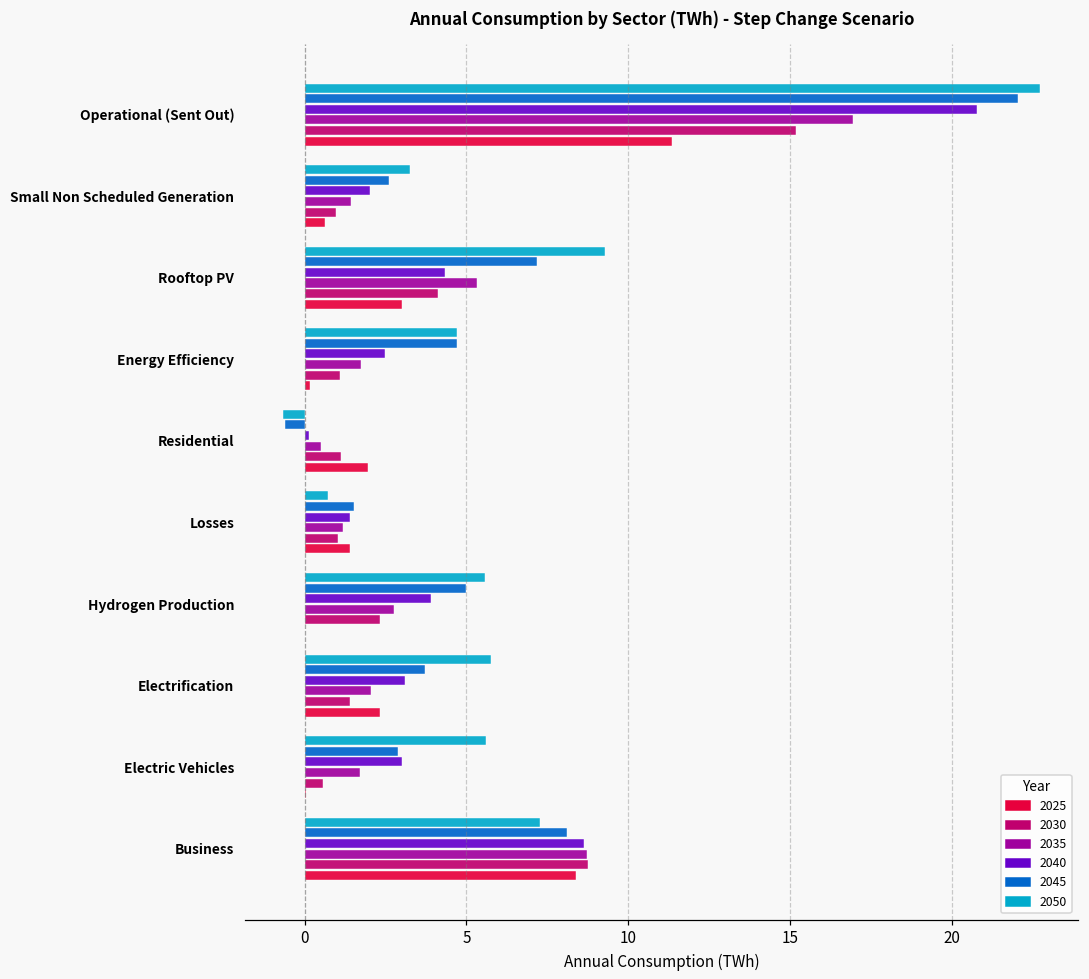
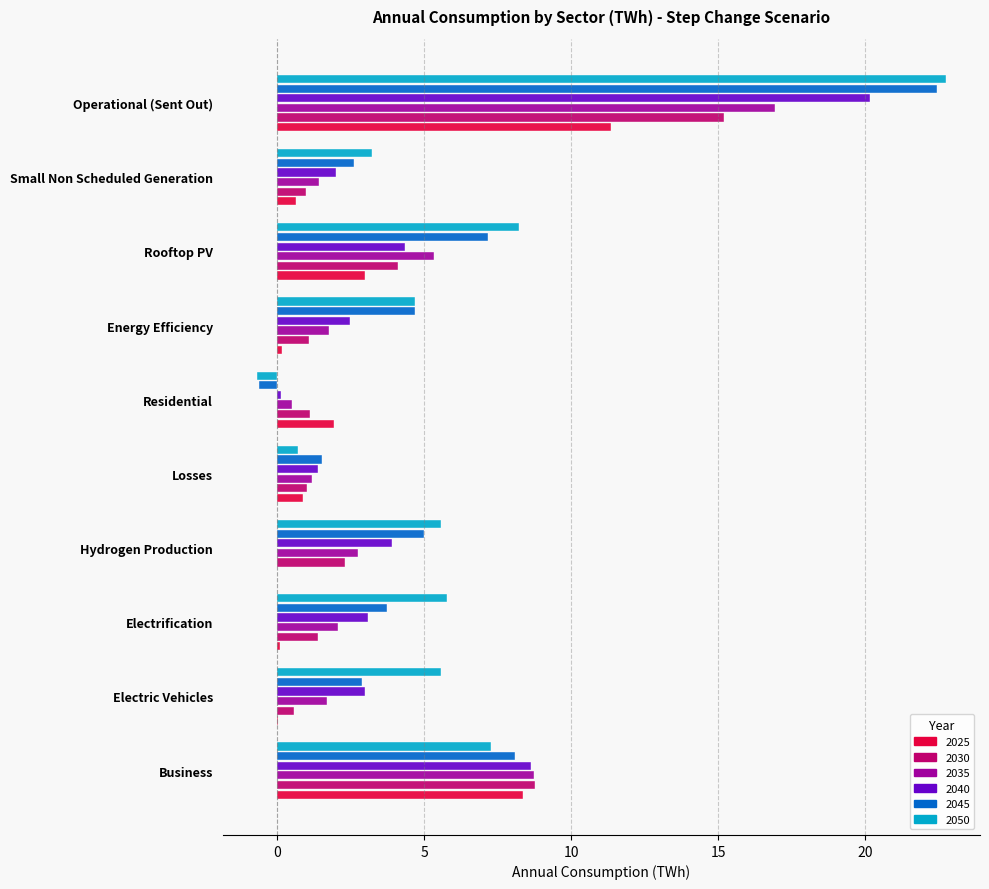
  {
    "2025": {
      "Operational (Sent Out)": 11.4,
      "Small Non Scheduled Generation": 0.6,
      "Rooftop PV": 3.0,
      "Energy Efficiency": 0.2,
      "Residential": 1.9,
-     "Losses": 1.4,
-     "Electrification": 2.3,
+     "Losses": 0.9,
+     "Electrification": 0.1,
      "Business": 8.4
    },
    "2040": {
-     "Operational (Sent Out)": 20.8,
+     "Operational (Sent Out)": 20.2,
      "Small Non Scheduled Generation": 2.0,
      "Rooftop PV": 4.3,
      "Energy Efficiency": 2.5,
      "Residential": 0.1,
      "Losses": 1.4,
      "Hydrogen Production": 3.9,
      "Electrification": 3.1,
      "Electric Vehicles": 3.0,
      "Business": 8.6
    },
    "2045": {
-     "Operational (Sent Out)": 22.1,
+     "Operational (Sent Out)": 22.4,
      "Small Non Scheduled Generation": 2.6,
      "Rooftop PV": 7.2,
      "Energy Efficiency": 4.7,
      "Residential": -0.6,
      "Losses": 1.5,
      "Hydrogen Production": 5.0,
      "Electrification": 3.7,
      "Electric Vehicles": 2.9,
      "Business": 8.1
    },
    "2050": {
      "Operational (Sent Out)": 22.7,
      "Small Non Scheduled Generation": 3.2,
-     "Rooftop PV": 9.3,
+     "Rooftop PV": 8.2,
      "Energy Efficiency": 4.7,
      "Residential": -0.7,
      "Losses": 0.7,
      "Hydrogen Production": 5.6,
      "Electrification": 5.8,
      "Electric Vehicles": 5.6,
      "Business": 7.3
    }
  }
